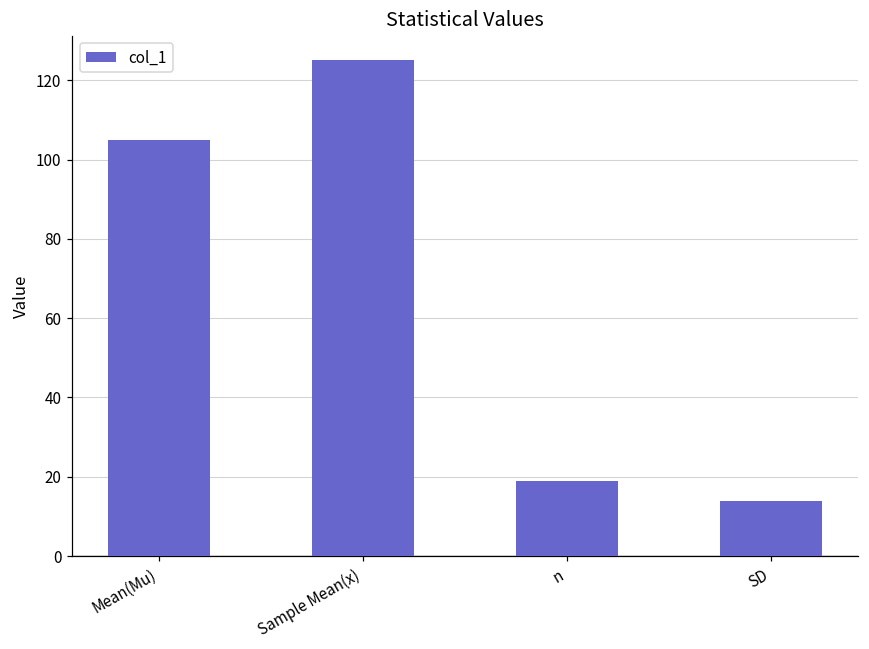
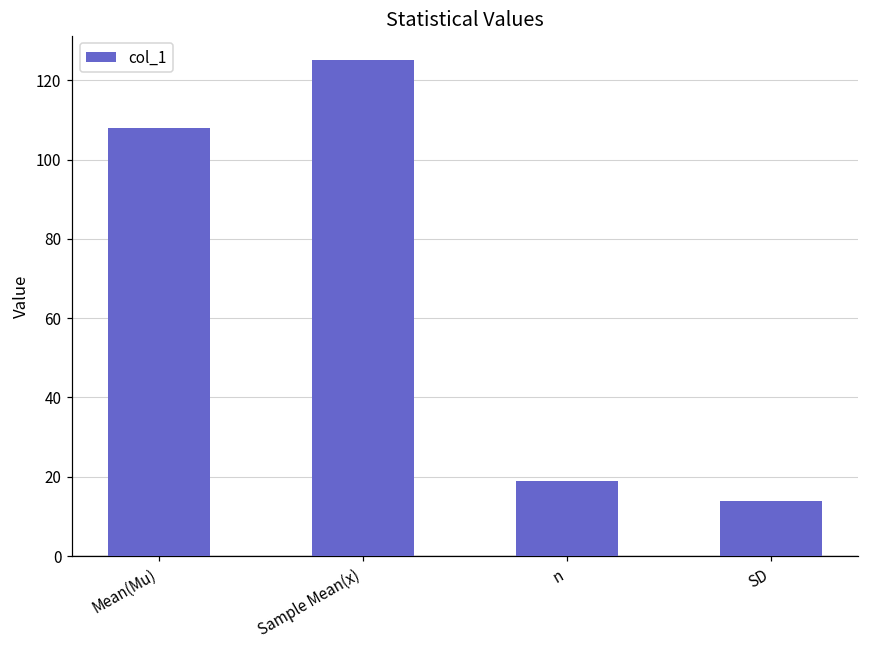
  {
-   "Mean(Mu)": 105,
+   "Mean(Mu)": 108,
    "Sample Mean(x)": 125,
    "n": 19,
    "SD": 14
  }
